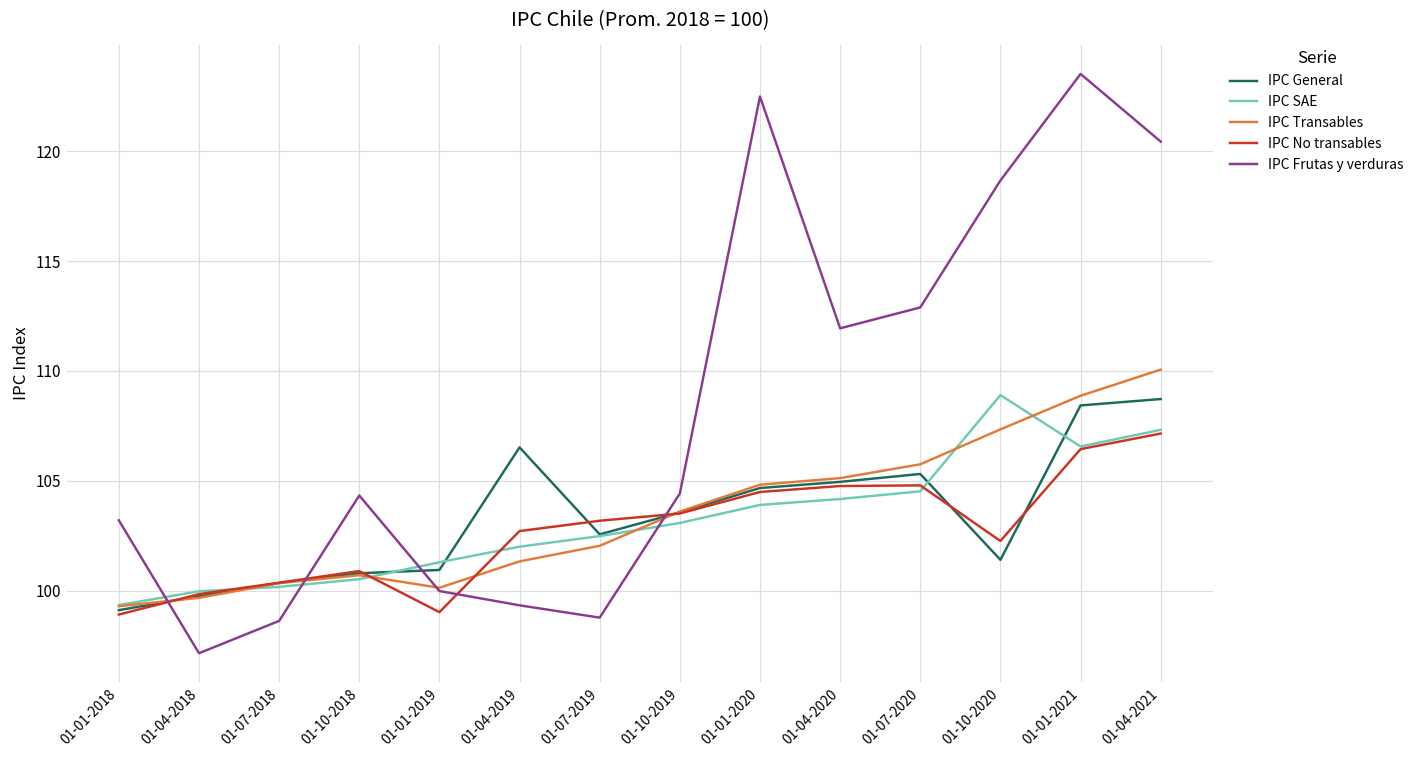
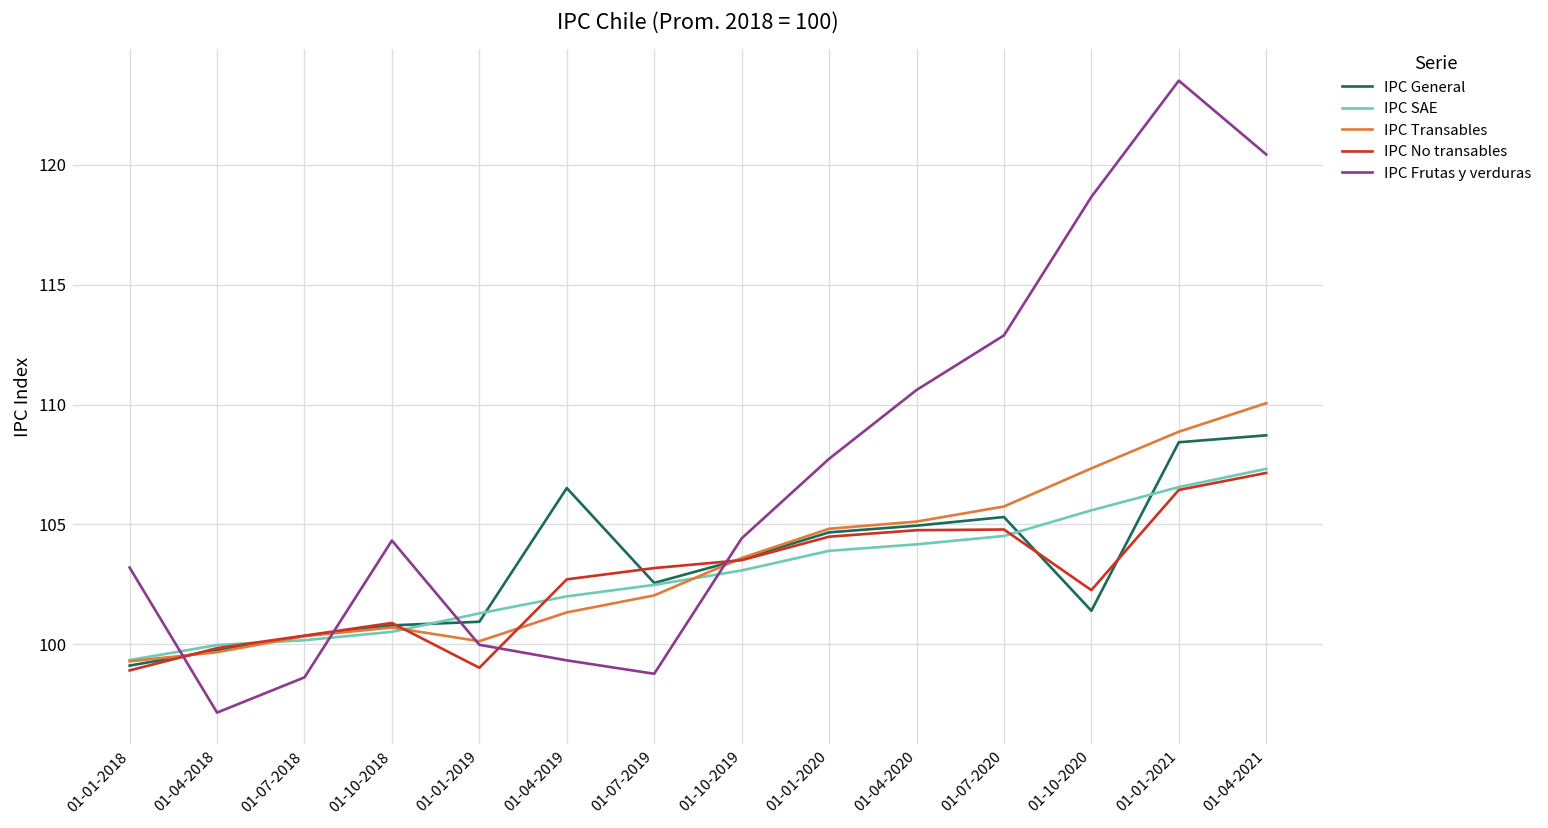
  {
    "IPC General": {
      "01-01-2018": 99.1,
      "01-01-2019": 100.9,
      "01-04-2019": 106.5,
      "01-01-2020": 104.7,
      "01-04-2020": 105.0,
      "01-07-2020": 105.3,
      "01-10-2020": 101.4,
      "01-01-2021": 108.4,
      "01-04-2021": 108.7
    },
    "IPC SAE": {
      "01-04-2018": 100.0,
      "01-07-2018": 100.2,
      "01-10-2018": 100.5,
      "01-01-2019": 101.3,
      "01-04-2019": 102.0,
      "01-10-2019": 103.1,
      "01-01-2020": 103.9,
      "01-04-2020": 104.2,
      "01-07-2020": 104.5,
-     "01-10-2020": 108.9,
+     "01-10-2020": 105.6,
      "01-04-2021": 107.3
    },
    "IPC Transables": {
      "01-01-2019": 100.1,
      "01-04-2019": 101.3,
      "01-07-2019": 102.0,
      "01-01-2020": 104.8,
      "01-04-2020": 105.1,
      "01-07-2020": 105.8,
      "01-10-2020": 107.3,
      "01-01-2021": 108.9,
      "01-04-2021": 110.1
    },
    "IPC No transables": {
      "01-01-2018": 98.9,
      "01-01-2019": 99.0,
      "01-04-2019": 102.7,
      "01-07-2019": 103.2,
      "01-01-2020": 104.5,
      "01-04-2020": 104.8,
      "01-07-2020": 104.8,
      "01-10-2020": 102.3,
      "01-04-2021": 107.2
    },
    "IPC Frutas y verduras": {
      "01-01-2018": 103.2,
      "01-04-2018": 97.2,
      "01-07-2018": 98.6,
      "01-10-2018": 104.3,
      "01-01-2019": 100.0,
      "01-04-2019": 99.3,
      "01-07-2019": 98.8,
      "01-10-2019": 104.4,
-     "01-01-2020": 122.5,
-     "01-04-2020": 111.9,
+     "01-01-2020": 107.7,
+     "01-04-2020": 110.6,
      "01-07-2020": 112.9,
      "01-10-2020": 118.7,
      "01-01-2021": 123.5,
      "01-04-2021": 120.4
    }
  }
